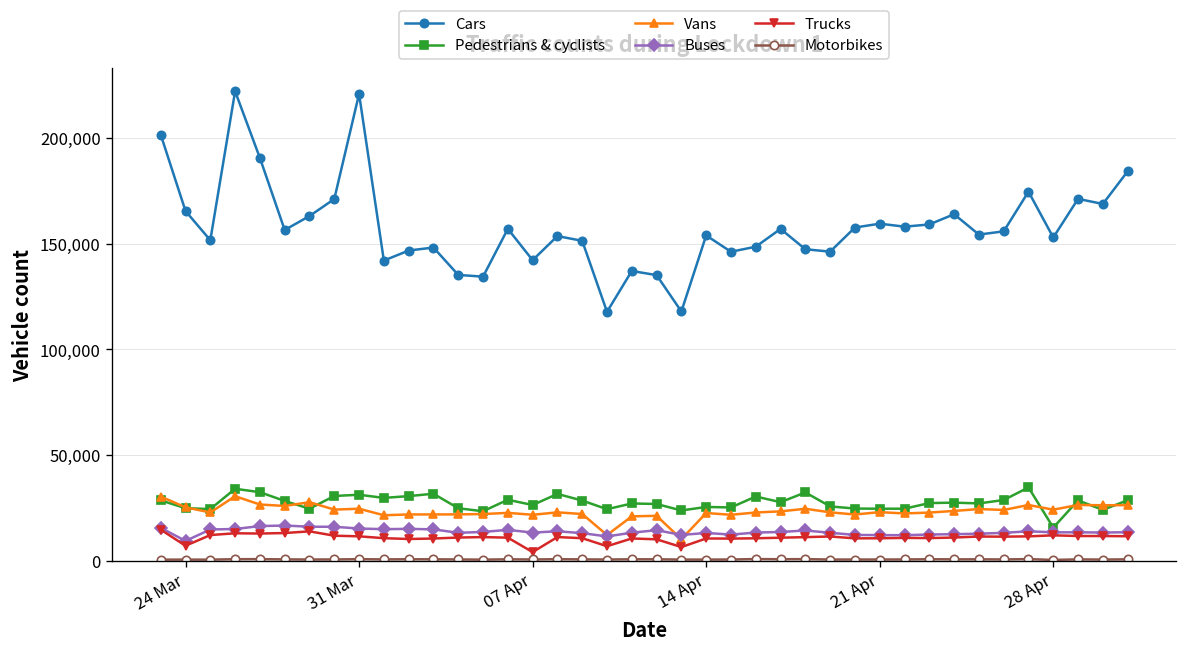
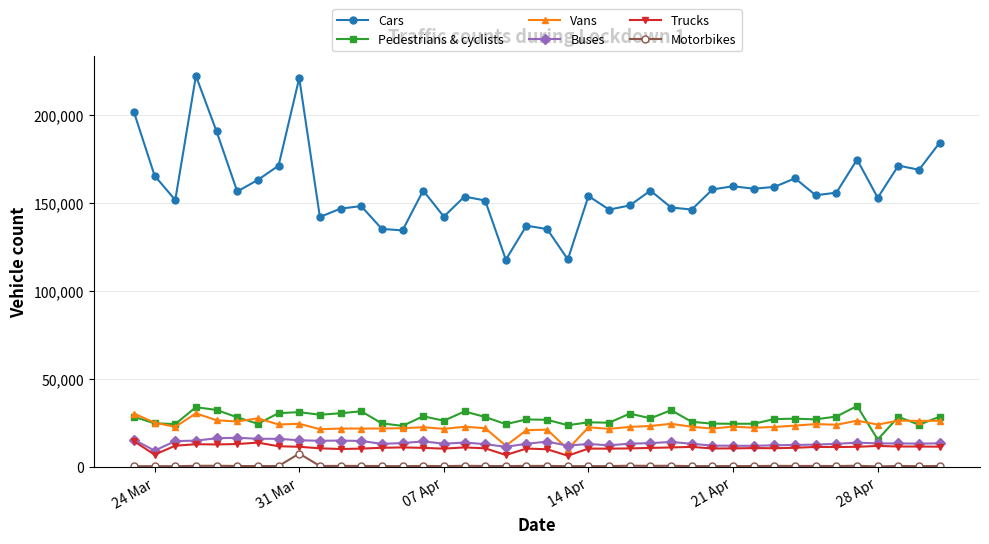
  {
    "Cars": {
      "24 Mar": "165,000",
      "31 Mar": "221,000",
      "07 Apr": "142,000",
      "14 Apr": "154,000",
      "21 Apr": "159,000",
      "28 Apr": "153,000"
    },
    "Pedestrians & cyclists": {
      "31 Mar": "31,000",
      "07 Apr": "26,000",
      "14 Apr": "25,000",
      "21 Apr": "25,000",
      "28 Apr": "16,000"
    },
    "Vans": {
      "31 Mar": "25,000",
      "07 Apr": "22,000",
      "14 Apr": "23,000",
      "21 Apr": "23,000",
      "28 Apr": "24,000"
    },
    "Buses": {
      "24 Mar": "9,000",
      "31 Mar": "15,000",
      "07 Apr": "13,000",
      "14 Apr": "13,000",
      "21 Apr": "12,000"
    },
    "Trucks": {
      "24 Mar": "7,000",
      "31 Mar": "12,000",
-     "07 Apr": "4,000",
+     "07 Apr": "10,000",
      "14 Apr": "11,000",
      "21 Apr": "11,000"
    },
    "Motorbikes": {
      "24 Mar": "1,000",
-     "31 Mar": "1,000",
+     "31 Mar": "8,000",
      "07 Apr": "1,000",
      "14 Apr": "1,000",
      "21 Apr": "1,000",
      "28 Apr": "0"
    }
  }
